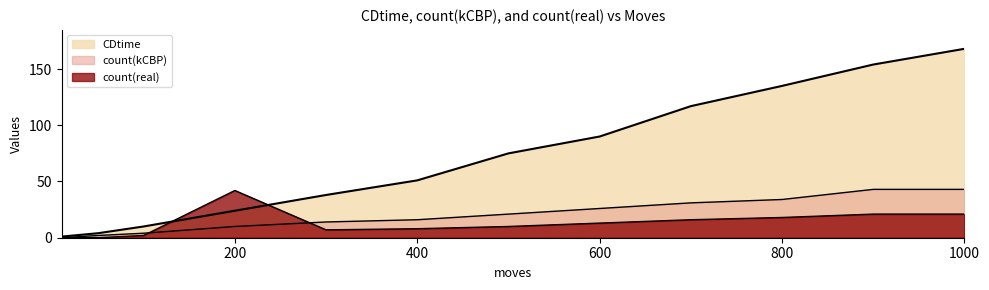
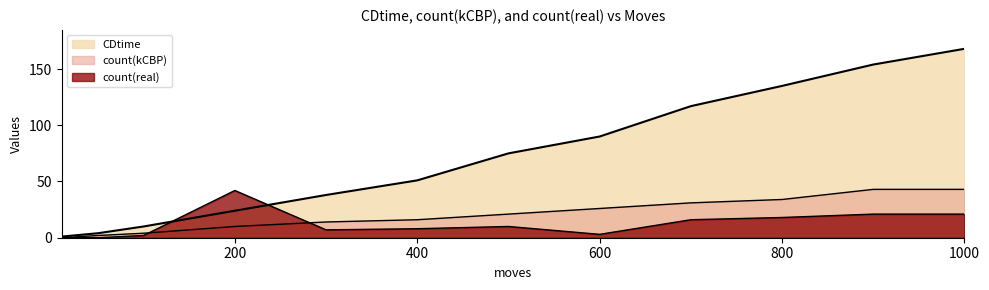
  {
    "count(real)": {
      "200": 42,
      "400": 8,
-     "600": 13,
+     "600": 3,
      "800": 18,
      "1000": 21
    }
  }
